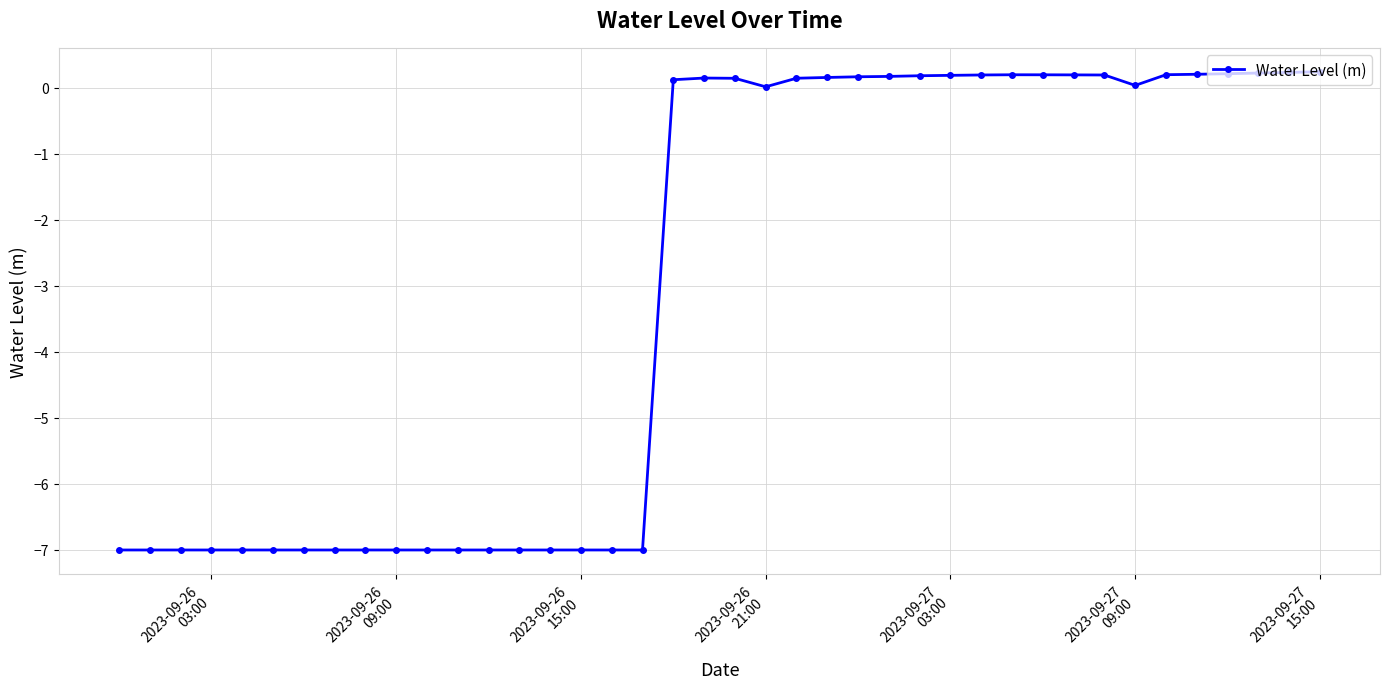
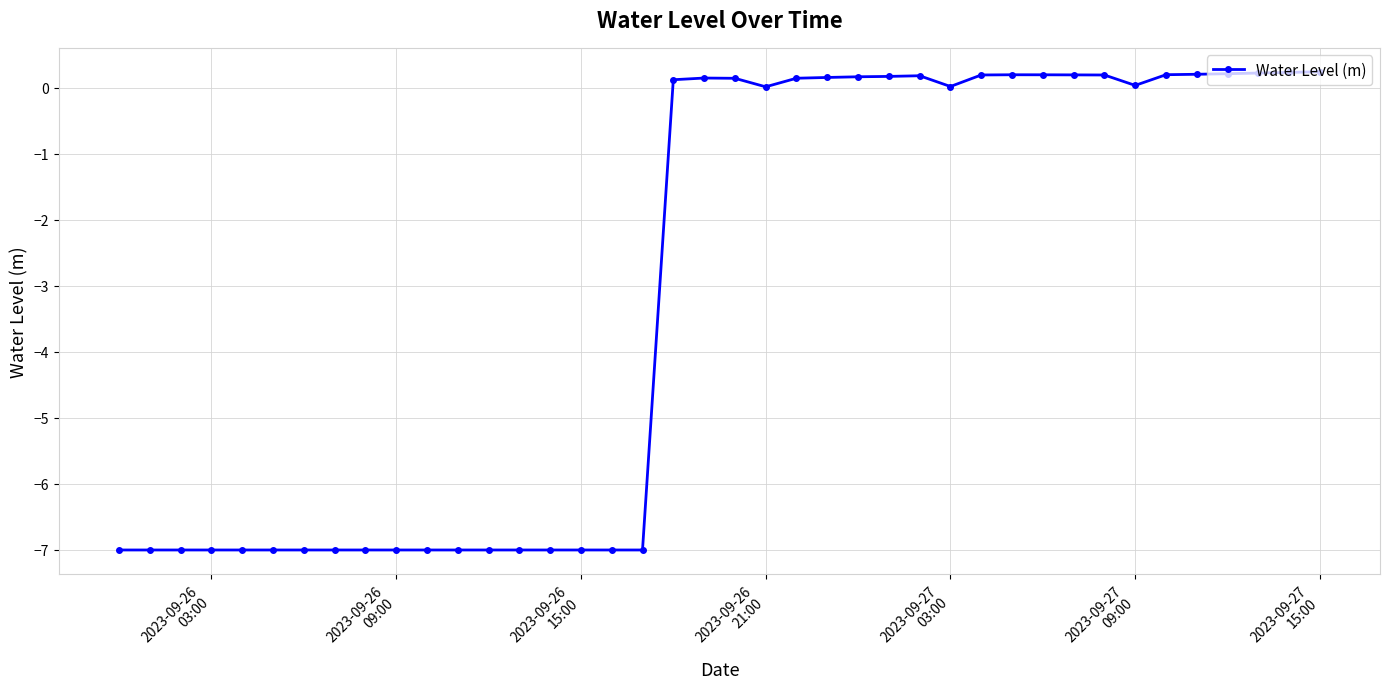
  {
    "2023-09-26 03:00": -7.0,
    "2023-09-26 09:00": -7.0,
    "2023-09-26 15:00": -7.0,
    "2023-09-26 21:00": 0.0,
-   "2023-09-27 03:00": 0.2,
+   "2023-09-27 03:00": 0.0,
    "2023-09-27 09:00": 0.0
  }
